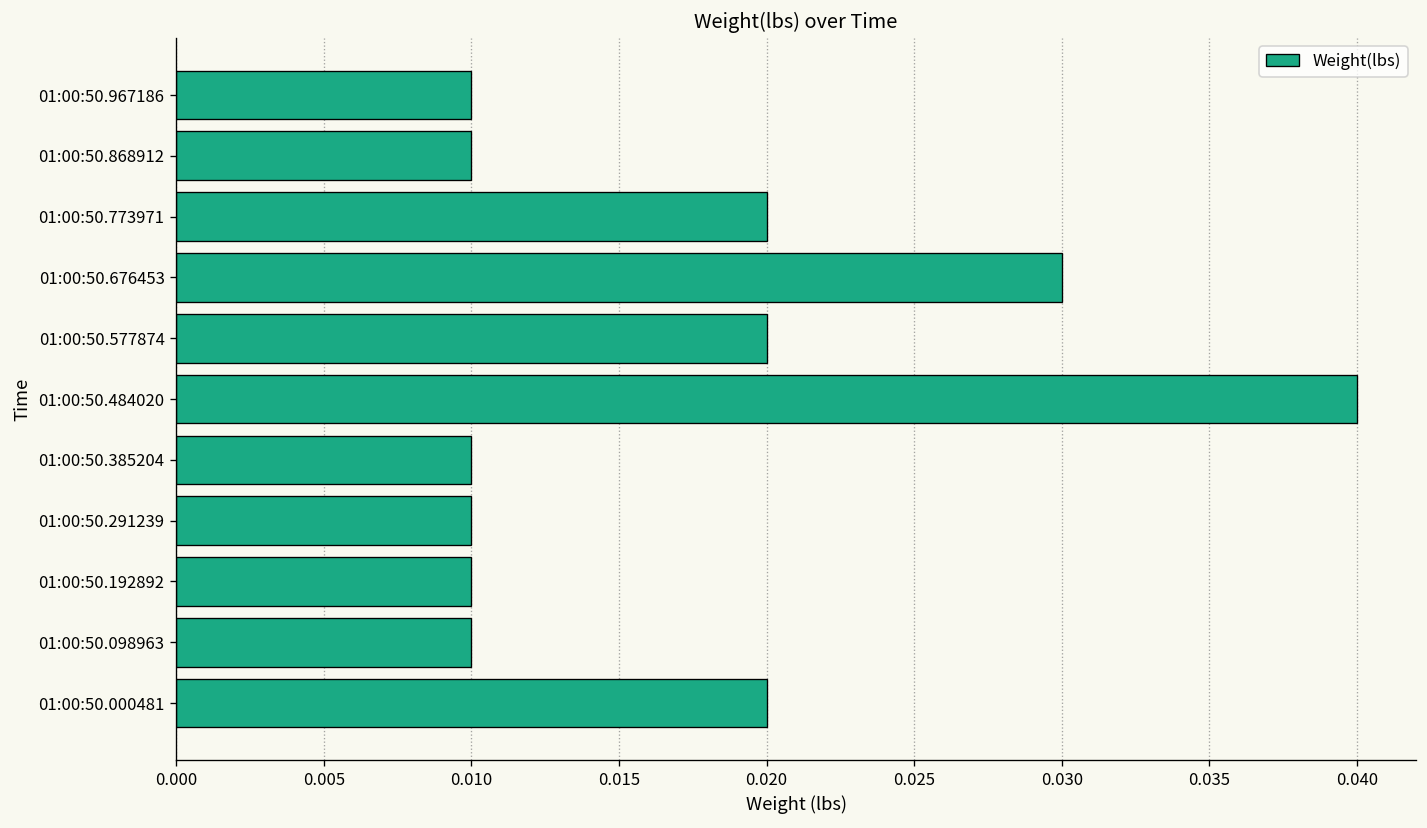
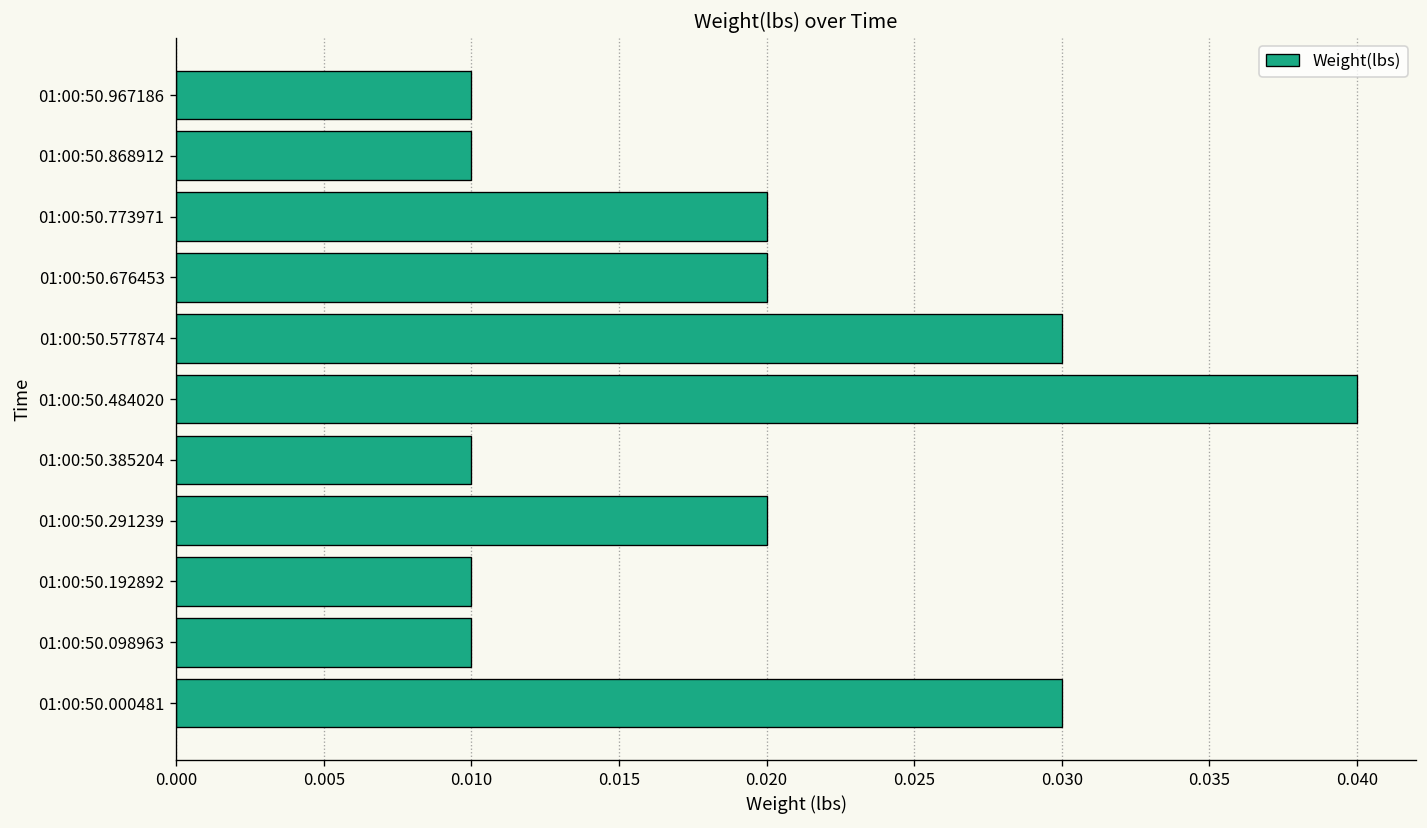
  {
    "01:00:50.967186": 0.01,
    "01:00:50.868912": 0.01,
    "01:00:50.773971": 0.02,
-   "01:00:50.676453": 0.03,
-   "01:00:50.577874": 0.02,
+   "01:00:50.676453": 0.02,
+   "01:00:50.577874": 0.03,
    "01:00:50.484020": 0.04,
    "01:00:50.385204": 0.01,
-   "01:00:50.291239": 0.01,
+   "01:00:50.291239": 0.02,
    "01:00:50.192892": 0.01,
    "01:00:50.098963": 0.01,
-   "01:00:50.000481": 0.02
+   "01:00:50.000481": 0.03
  }
